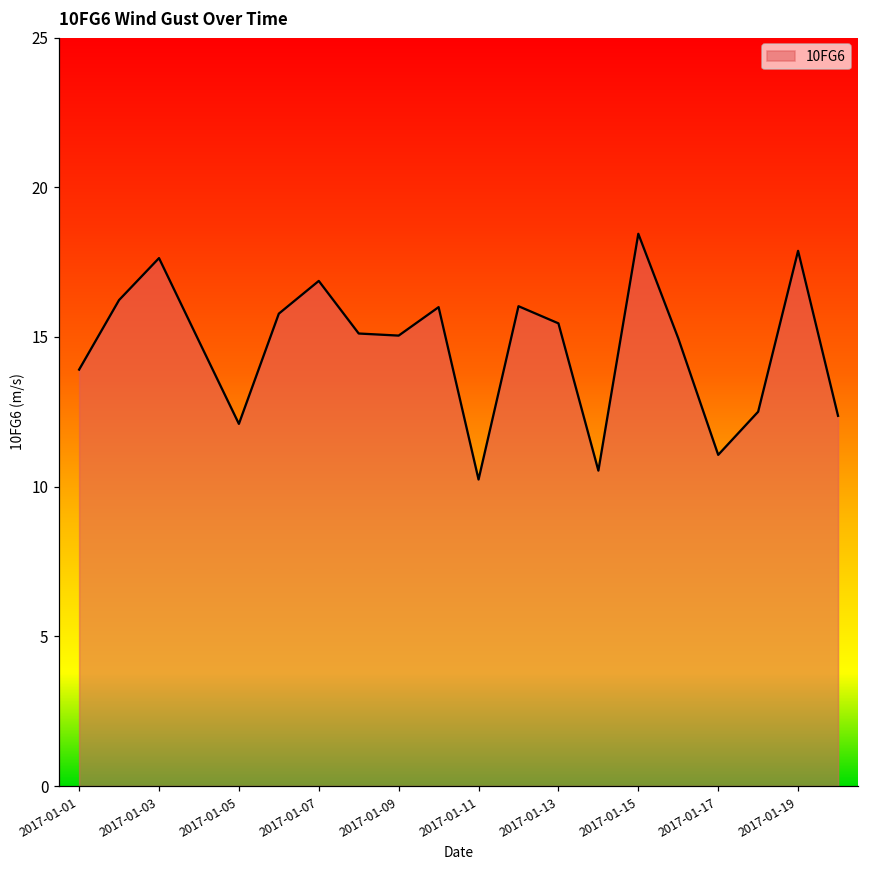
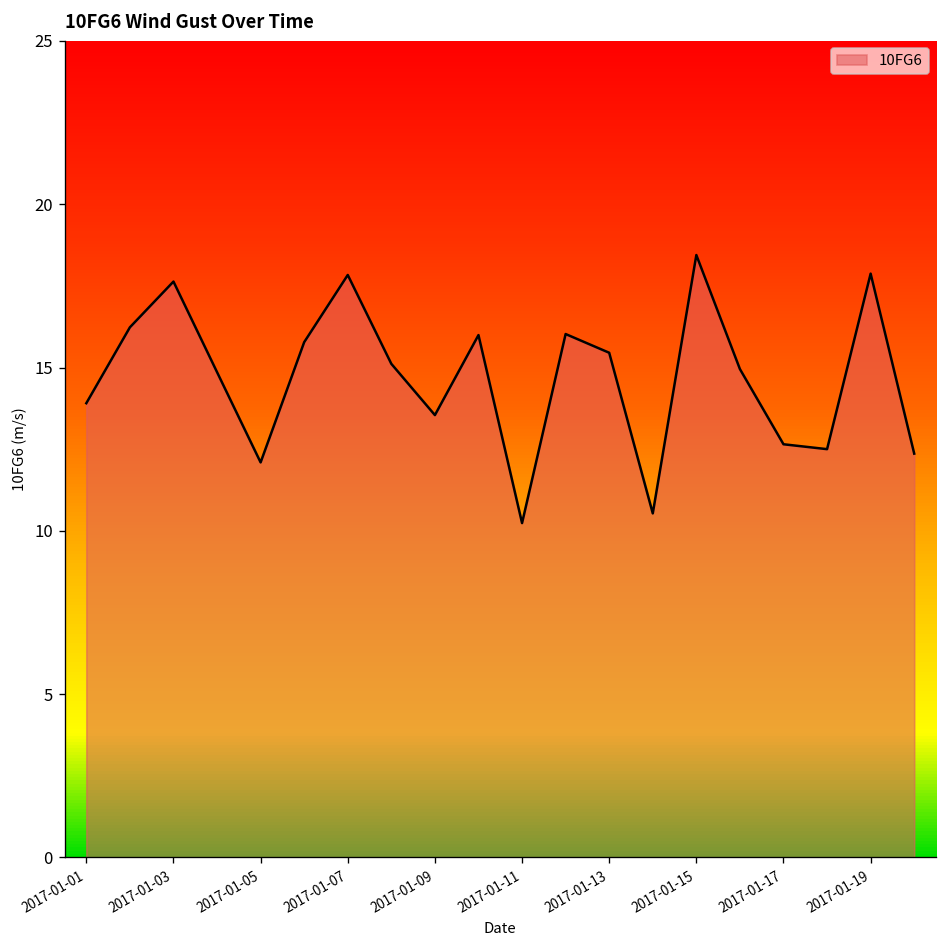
  {
    "2017-01-01": 13.9,
    "2017-01-03": 17.6,
    "2017-01-05": 12.1,
-   "2017-01-07": 16.9,
-   "2017-01-09": 15.0,
+   "2017-01-07": 17.8,
+   "2017-01-09": 13.5,
    "2017-01-11": 10.2,
    "2017-01-13": 15.5,
    "2017-01-15": 18.4,
-   "2017-01-17": 11.1,
+   "2017-01-17": 12.7,
    "2017-01-19": 17.9
  }
